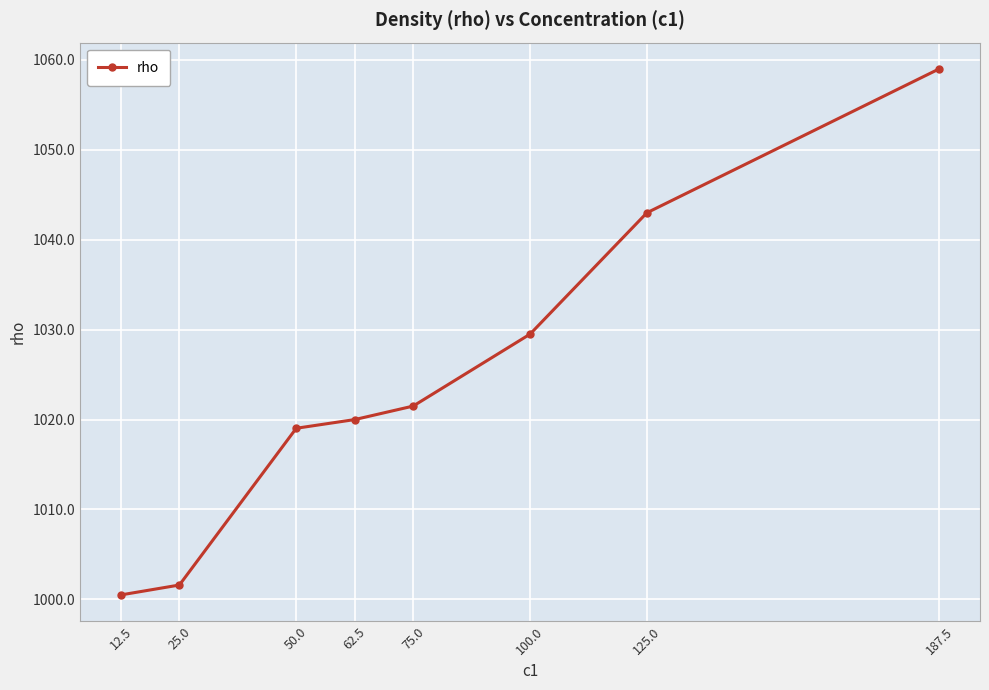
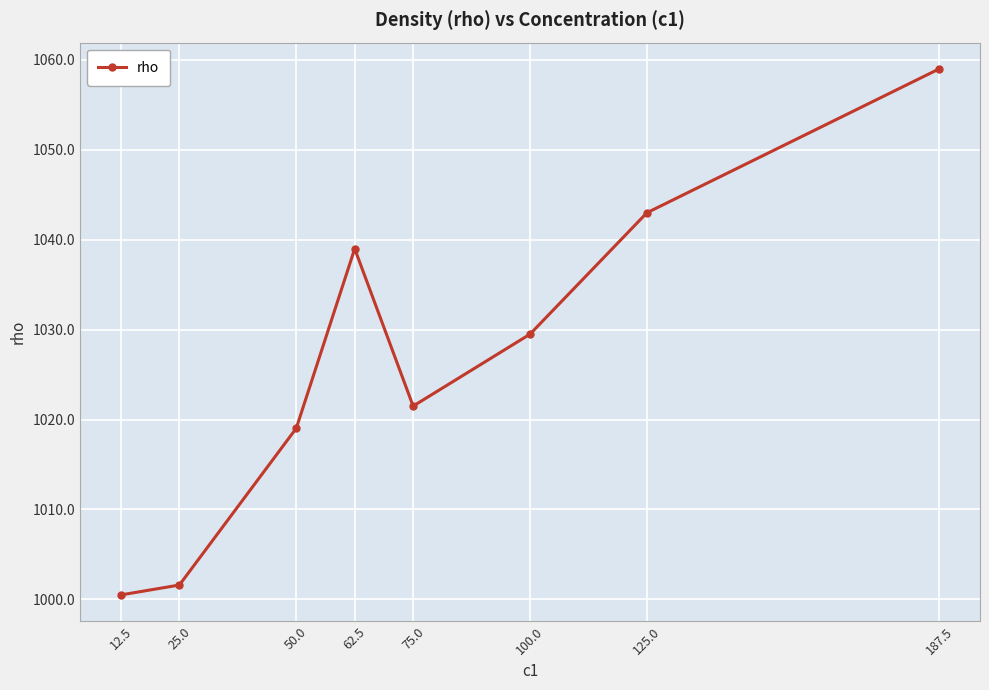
  {
    "12.5": 1001,
    "25.0": 1002,
    "50.0": 1019,
-   "62.5": 1020,
+   "62.5": 1039,
    "75.0": 1022,
    "100.0": 1030,
    "125.0": 1043,
    "187.5": 1059
  }
